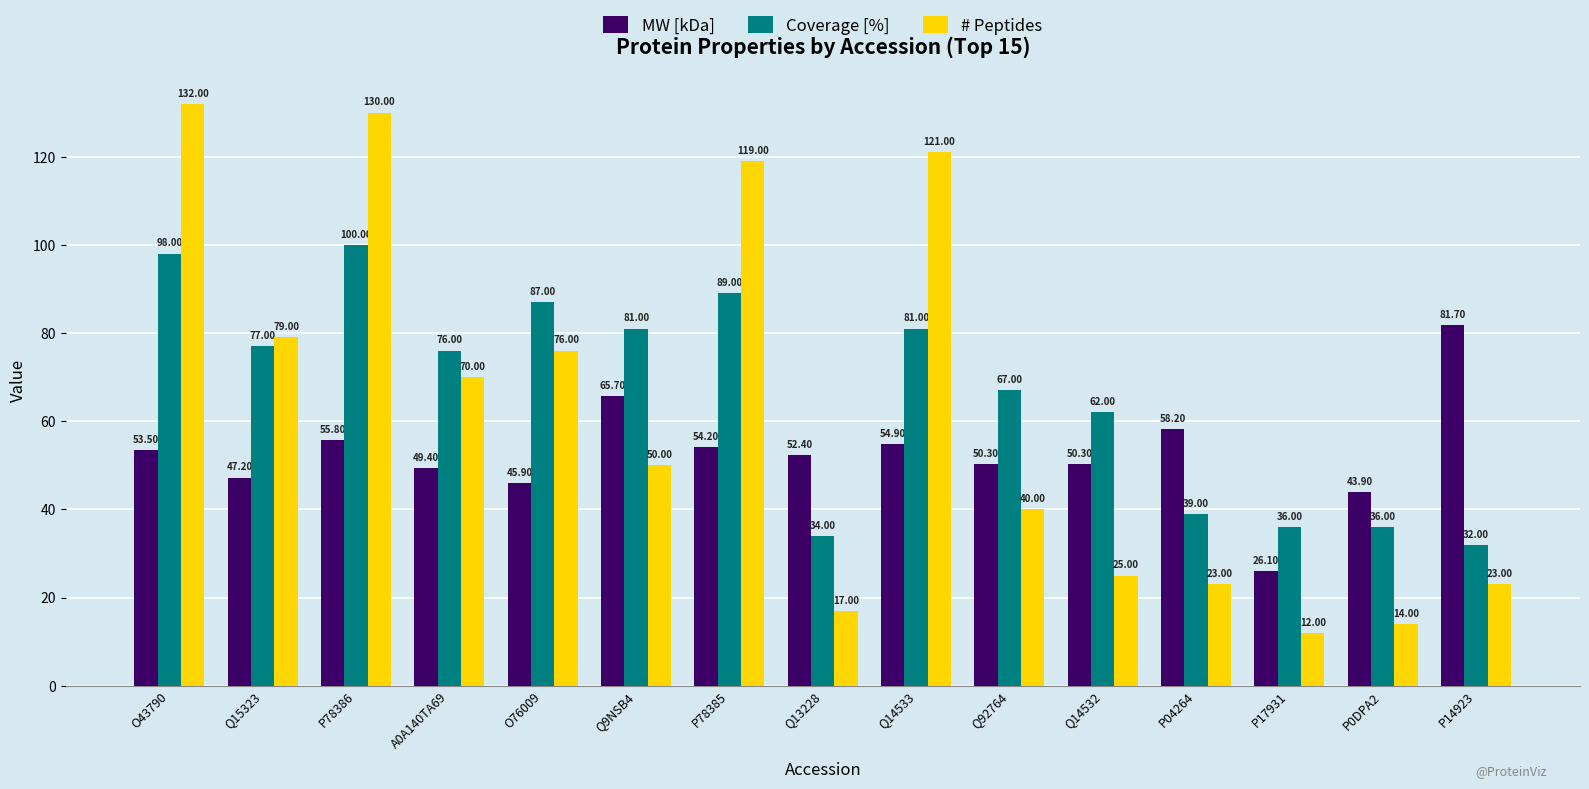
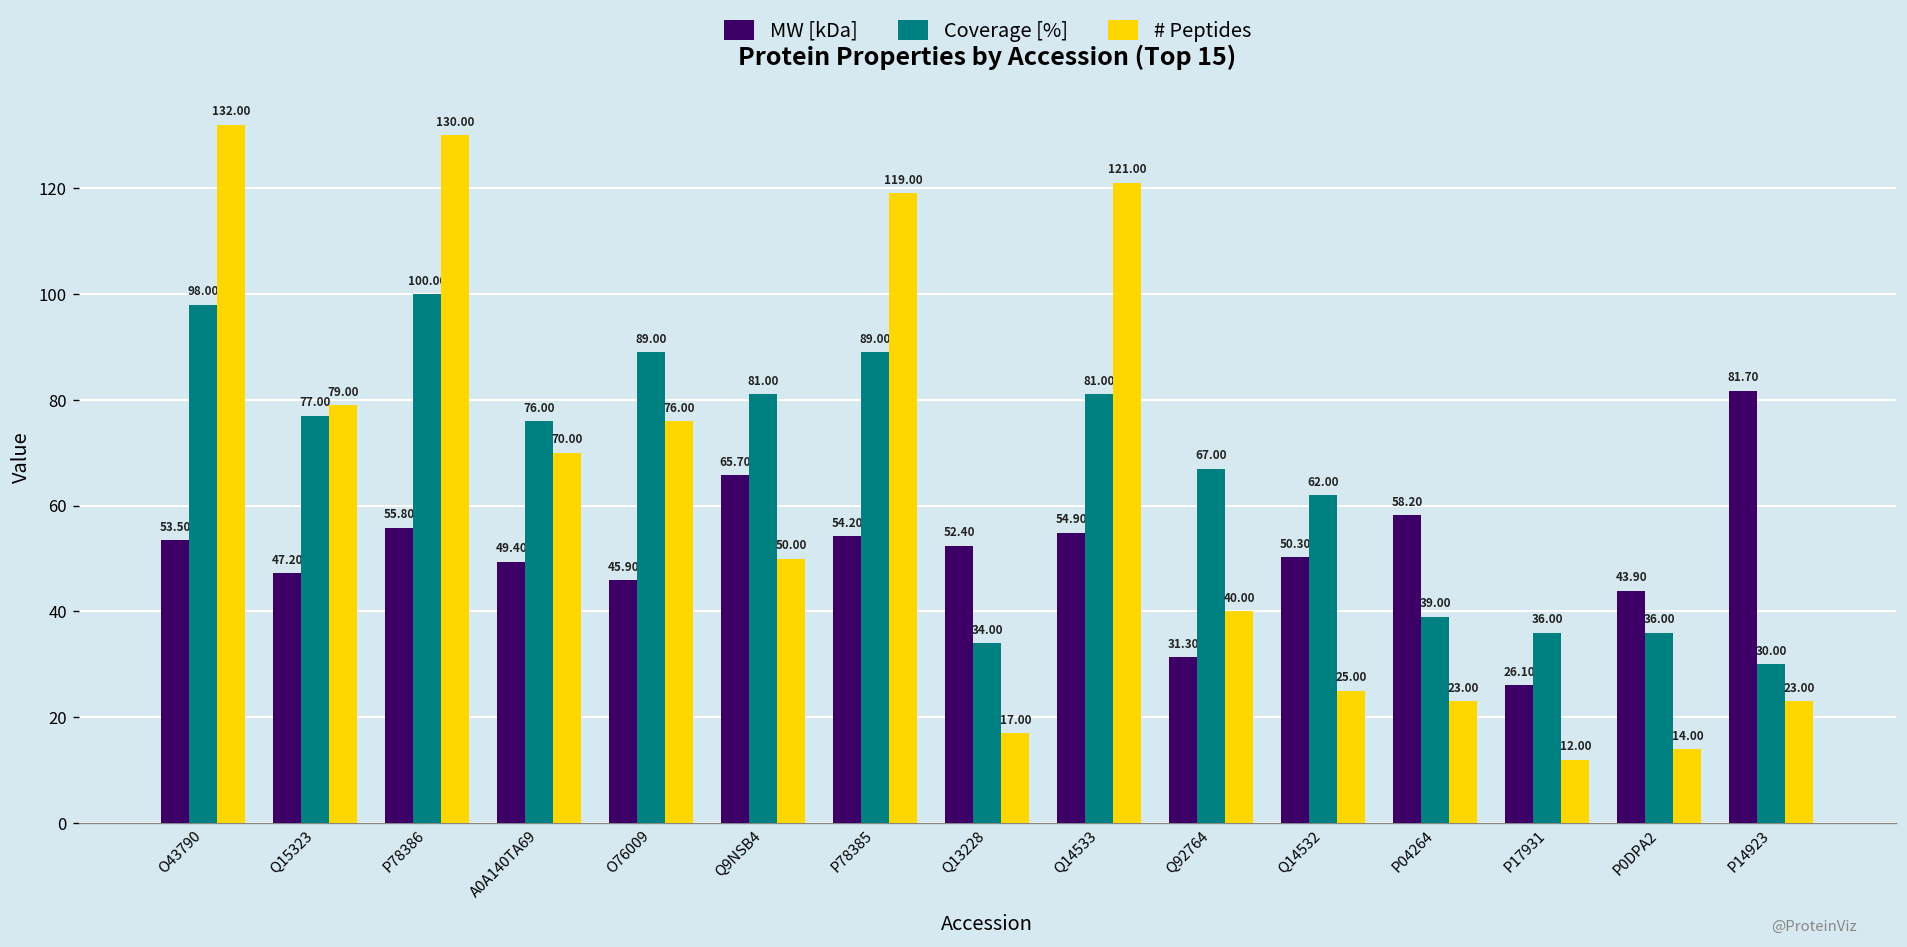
  {
    "MW [kDa]": {
      "O43790": 53.50,
      "Q15323": 47.20,
      "P78386": 55.80,
      "A0A140TA69": 49.40,
      "O76009": 45.90,
      "Q9NSB4": 65.70,
      "P78385": 54.20,
      "Q13228": 52.40,
      "Q14533": 54.90,
-     "Q92764": 50.30,
+     "Q92764": 31.30,
      "Q14532": 50.30,
      "P04264": 58.20,
      "P17931": 26.10,
      "P0DPA2": 43.90,
      "P14923": 81.70
    },
    "Coverage [%]": {
      "O43790": 98.00,
      "Q15323": 77.00,
      "P78386": 100.00,
      "A0A140TA69": 76.00,
-     "O76009": 87.00,
+     "O76009": 89.00,
      "Q9NSB4": 81.00,
      "P78385": 89.00,
      "Q13228": 34.00,
      "Q14533": 81.00,
      "Q92764": 67.00,
      "Q14532": 62.00,
      "P04264": 39.00,
      "P17931": 36.00,
      "P0DPA2": 36.00,
-     "P14923": 32.00
+     "P14923": 30.00
    },
    "# Peptides": {
      "O43790": 132.00,
      "Q15323": 79.00,
      "P78386": 130.00,
      "A0A140TA69": 70.00,
      "O76009": 76.00,
      "Q9NSB4": 50.00,
      "P78385": 119.00,
      "Q13228": 17.00,
      "Q14533": 121.00,
      "Q92764": 40.00,
      "Q14532": 25.00,
      "P04264": 23.00,
      "P17931": 12.00,
      "P0DPA2": 14.00,
      "P14923": 23.00
    }
  }
